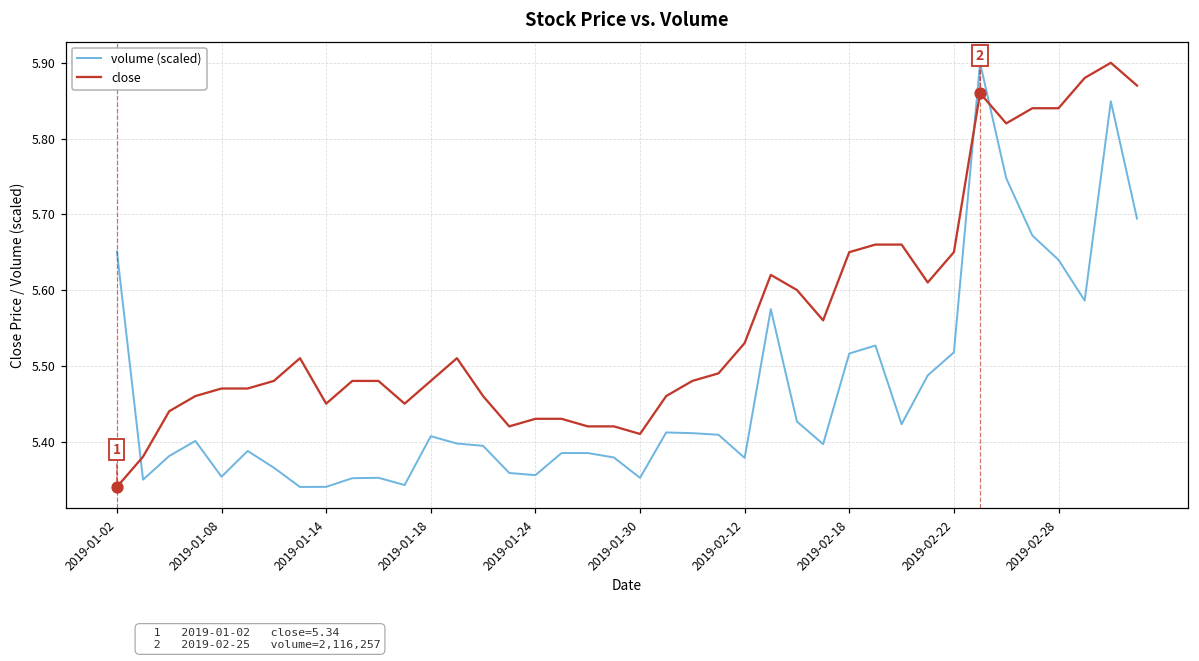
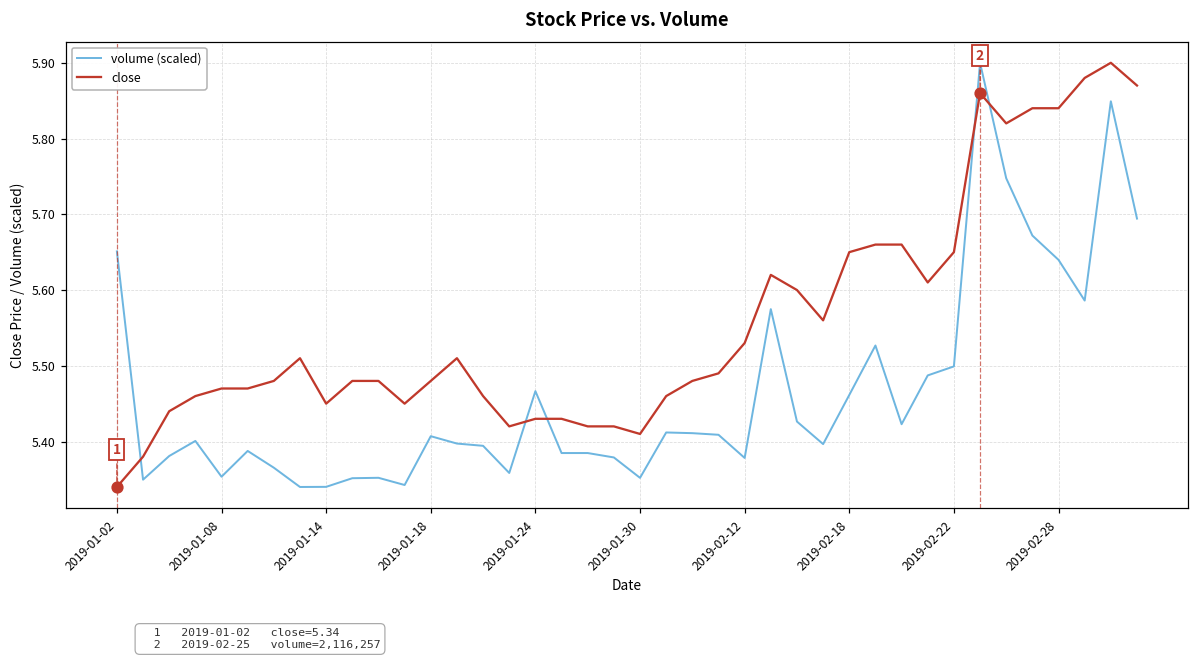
  {
    "volume (scaled)": {
      "2019-01-02": 5.65,
      "2019-01-08": 5.35,
      "2019-01-14": 5.34,
      "2019-01-18": 5.41,
-     "2019-01-24": 5.36,
+     "2019-01-24": 5.47,
      "2019-01-30": 5.35,
      "2019-02-12": 5.38,
-     "2019-02-18": 5.52,
-     "2019-02-22": 5.52,
+     "2019-02-18": 5.46,
+     "2019-02-22": 5.50,
      "2019-02-28": 5.64
    }
  }
